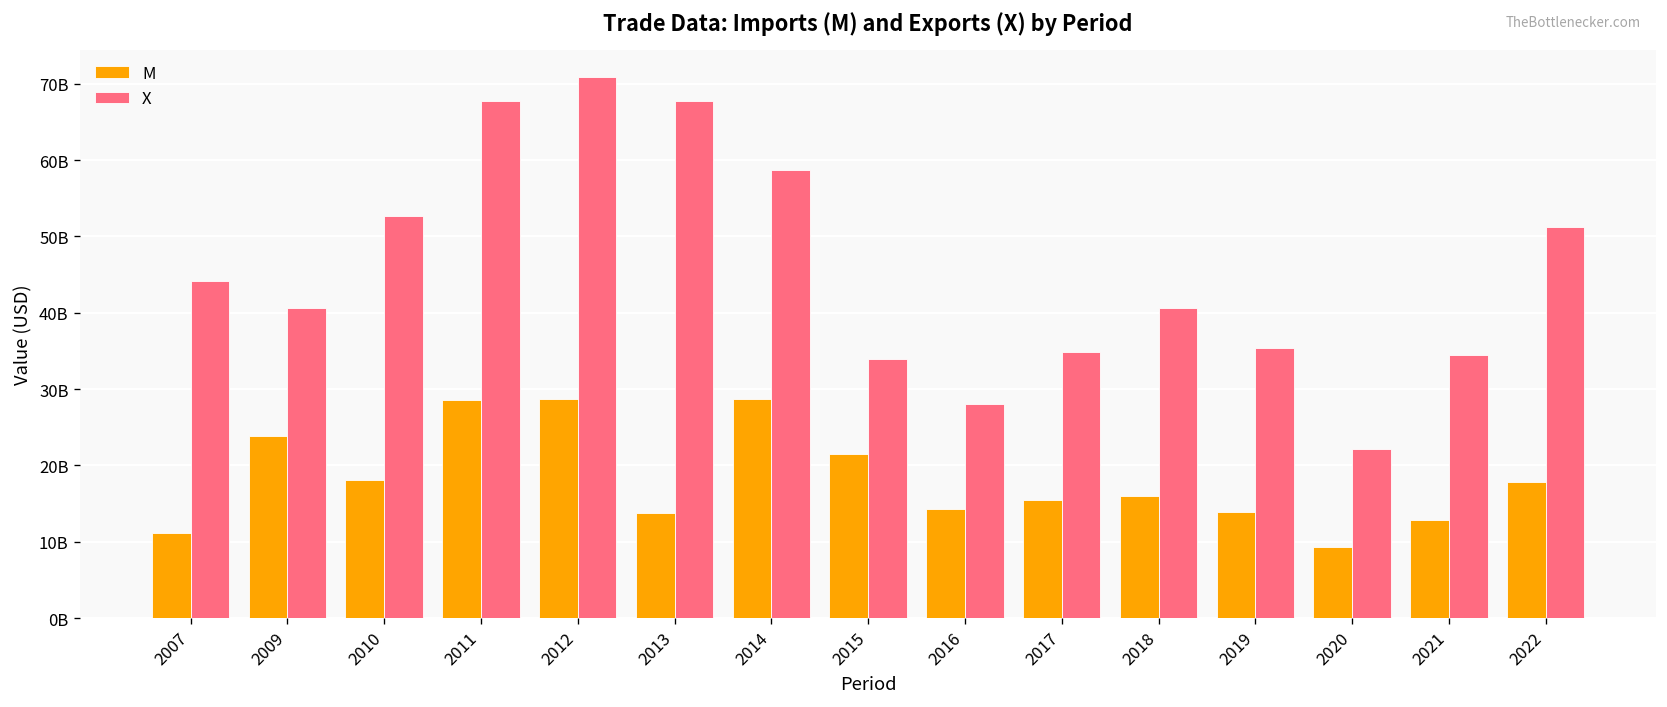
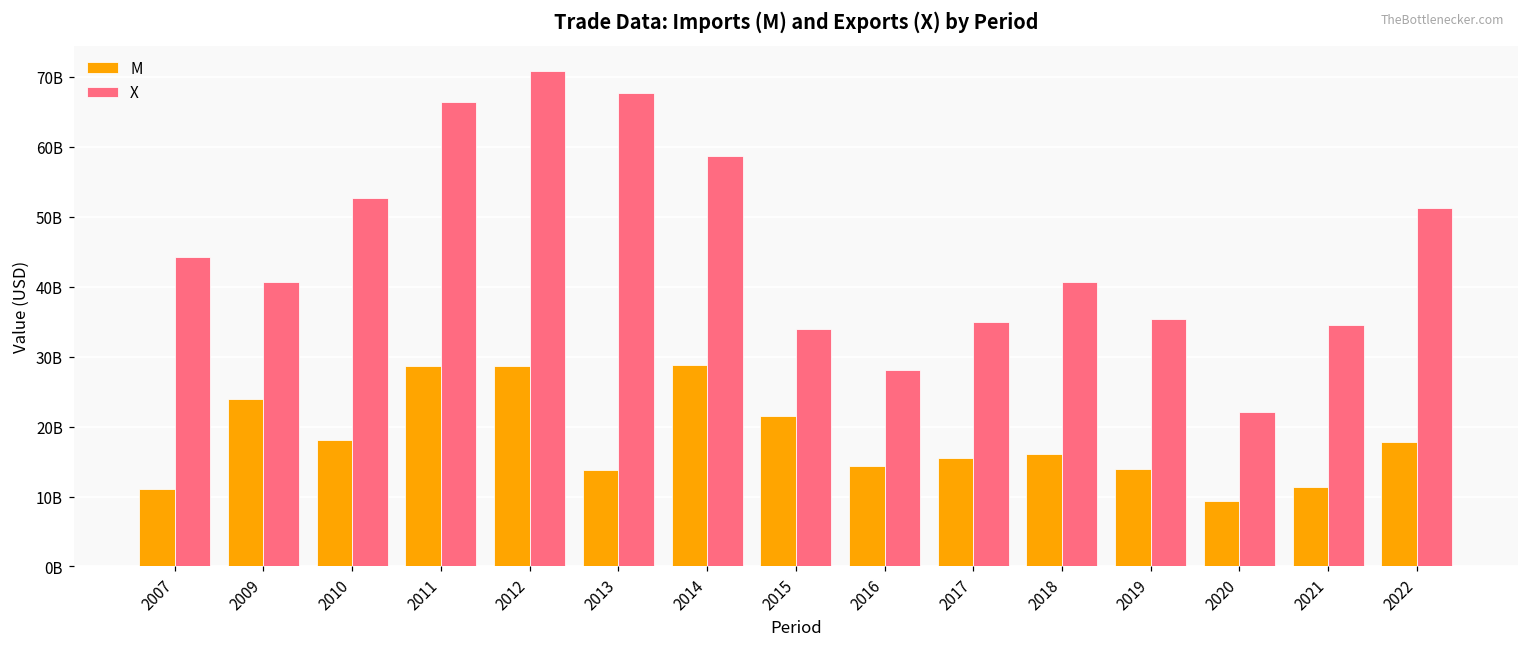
  {
    "M": {
      "2007": 11000000000,
      "2009": 24000000000,
      "2010": 18000000000,
      "2011": 29000000000,
      "2012": 29000000000,
      "2013": 14000000000,
      "2014": 29000000000,
      "2015": 22000000000,
      "2016": 14000000000,
      "2017": 15000000000,
      "2018": 16000000000,
      "2019": 14000000000,
      "2020": 9000000000,
-     "2021": 13000000000,
+     "2021": 11000000000,
      "2022": 18000000000
    },
    "X": {
      "2007": 44000000000,
      "2009": 41000000000,
      "2010": 53000000000,
-     "2011": 68000000000,
+     "2011": 66000000000,
      "2012": 71000000000,
      "2013": 68000000000,
      "2014": 59000000000,
      "2015": 34000000000,
      "2016": 28000000000,
      "2017": 35000000000,
      "2018": 41000000000,
      "2019": 35000000000,
      "2020": 22000000000,
      "2021": 34000000000,
      "2022": 51000000000
    }
  }
